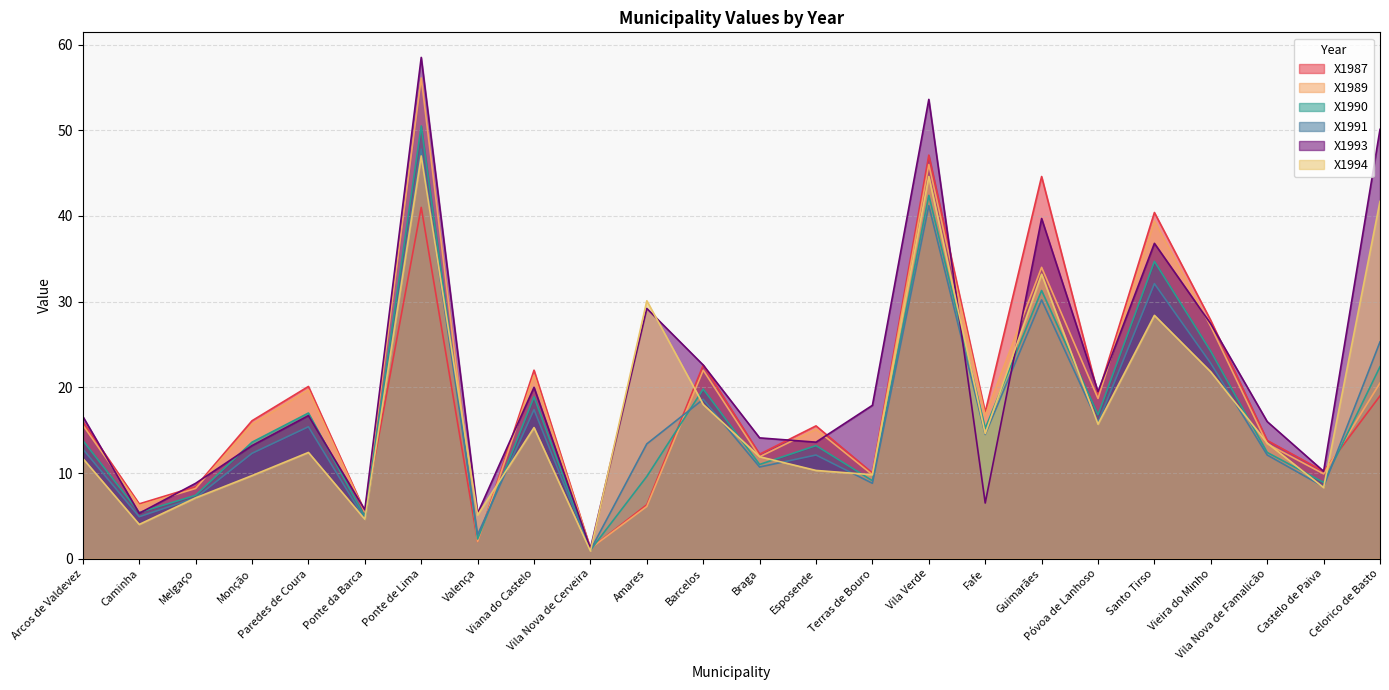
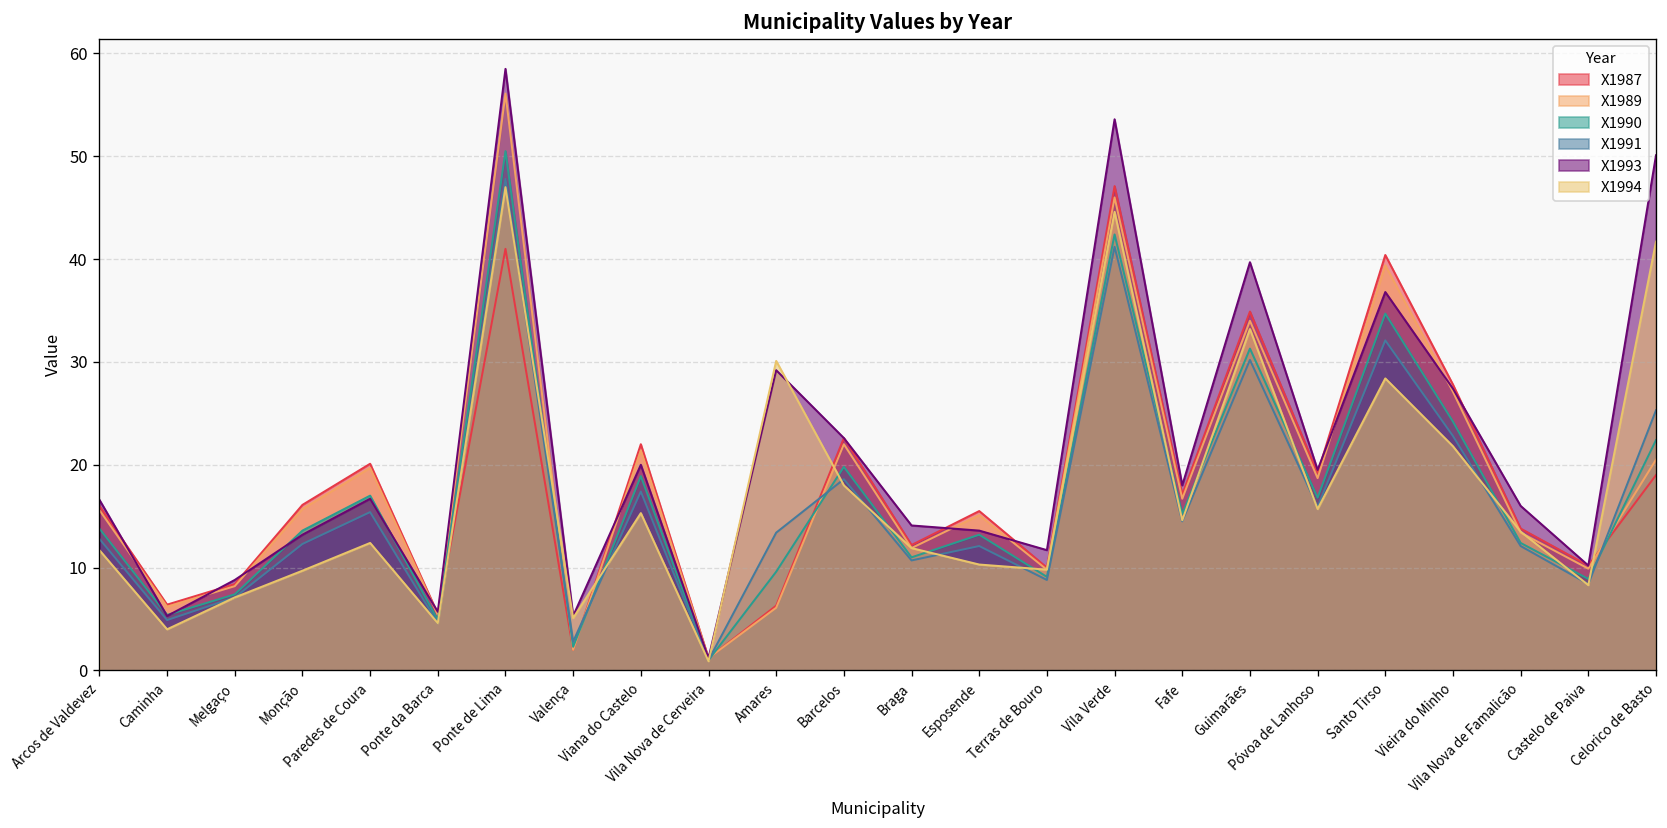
  {
    "X1987": {
      "Arcos de Valdevez": 16,
      "Monção": 16,
      "Paredes de Coura": 20,
      "Ponte de Lima": 41,
      "Viana do Castelo": 22,
      "Esposende": 16,
      "Vila Verde": 47,
      "Fafe": 17,
-     "Guimarães": 45,
+     "Guimarães": 35,
      "Póvoa de Lanhoso": 19,
      "Santo Tirso": 40,
      "Vieira do Minho": 28,
      "Celorico de Basto": 19
    },
    "X1993": {
      "Arcos de Valdevez": 17,
      "Melgaço": 9,
      "Monção": 13,
      "Paredes de Coura": 17,
      "Ponte de Lima": 59,
      "Viana do Castelo": 20,
      "Amares": 29,
      "Braga": 14,
      "Esposende": 14,
-     "Terras de Bouro": 18,
+     "Terras de Bouro": 12,
      "Vila Verde": 54,
-     "Fafe": 7,
+     "Fafe": 18,
      "Guimarães": 40,
      "Póvoa de Lanhoso": 20,
      "Santo Tirso": 37,
      "Vieira do Minho": 27,
      "Vila Nova de Famalicão": 16,
      "Celorico de Basto": 50
    }
  }
